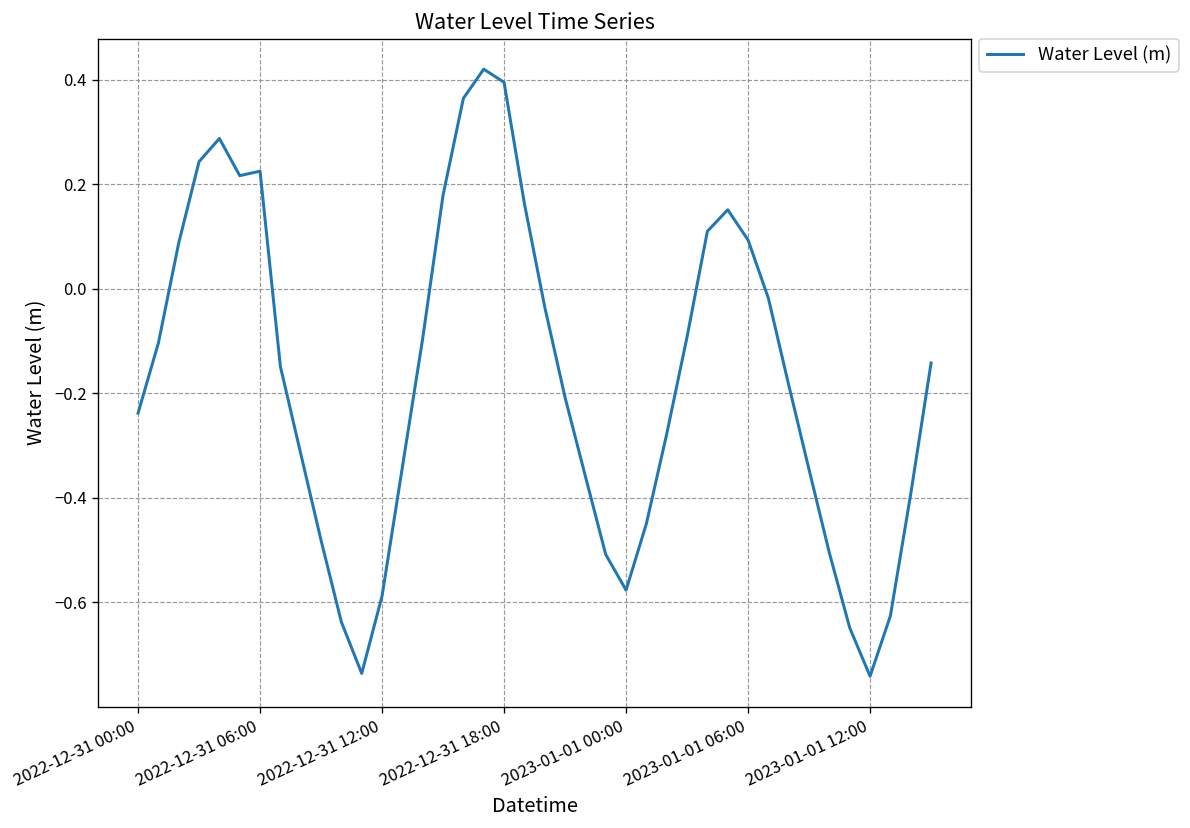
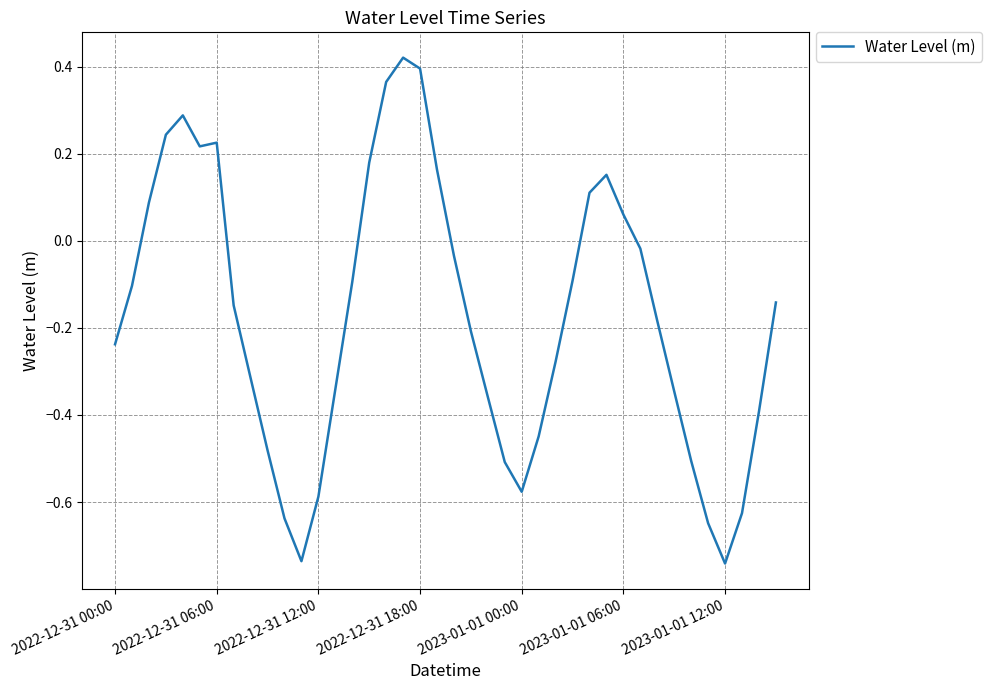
  {
    "2022-12-31 00:00": -0.24,
    "2022-12-31 06:00": 0.23,
    "2022-12-31 12:00": -0.59,
    "2022-12-31 18:00": 0.40,
    "2023-01-01 00:00": -0.58,
-   "2023-01-01 06:00": 0.09,
+   "2023-01-01 06:00": 0.06,
    "2023-01-01 12:00": -0.74
  }
